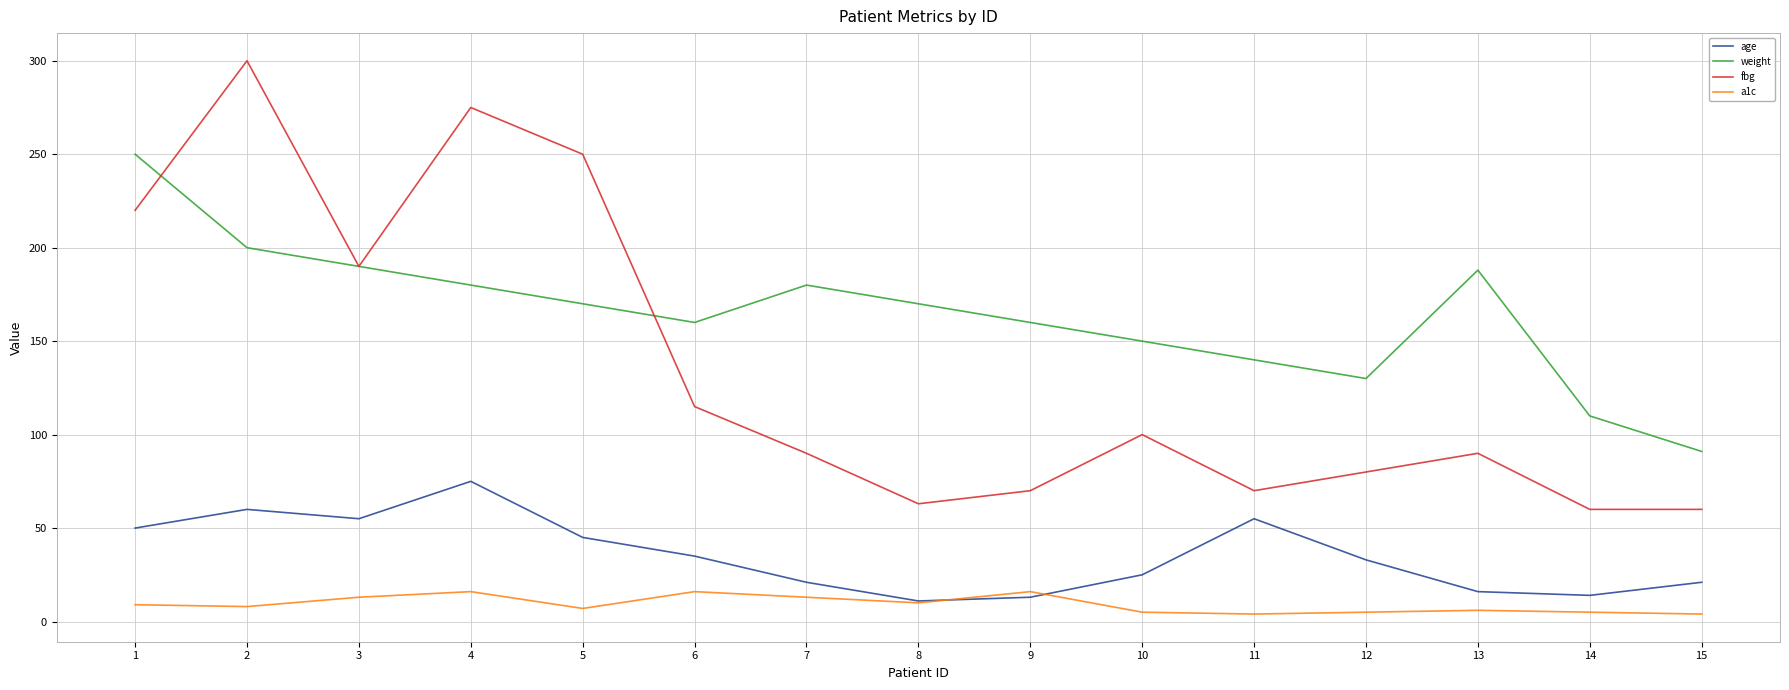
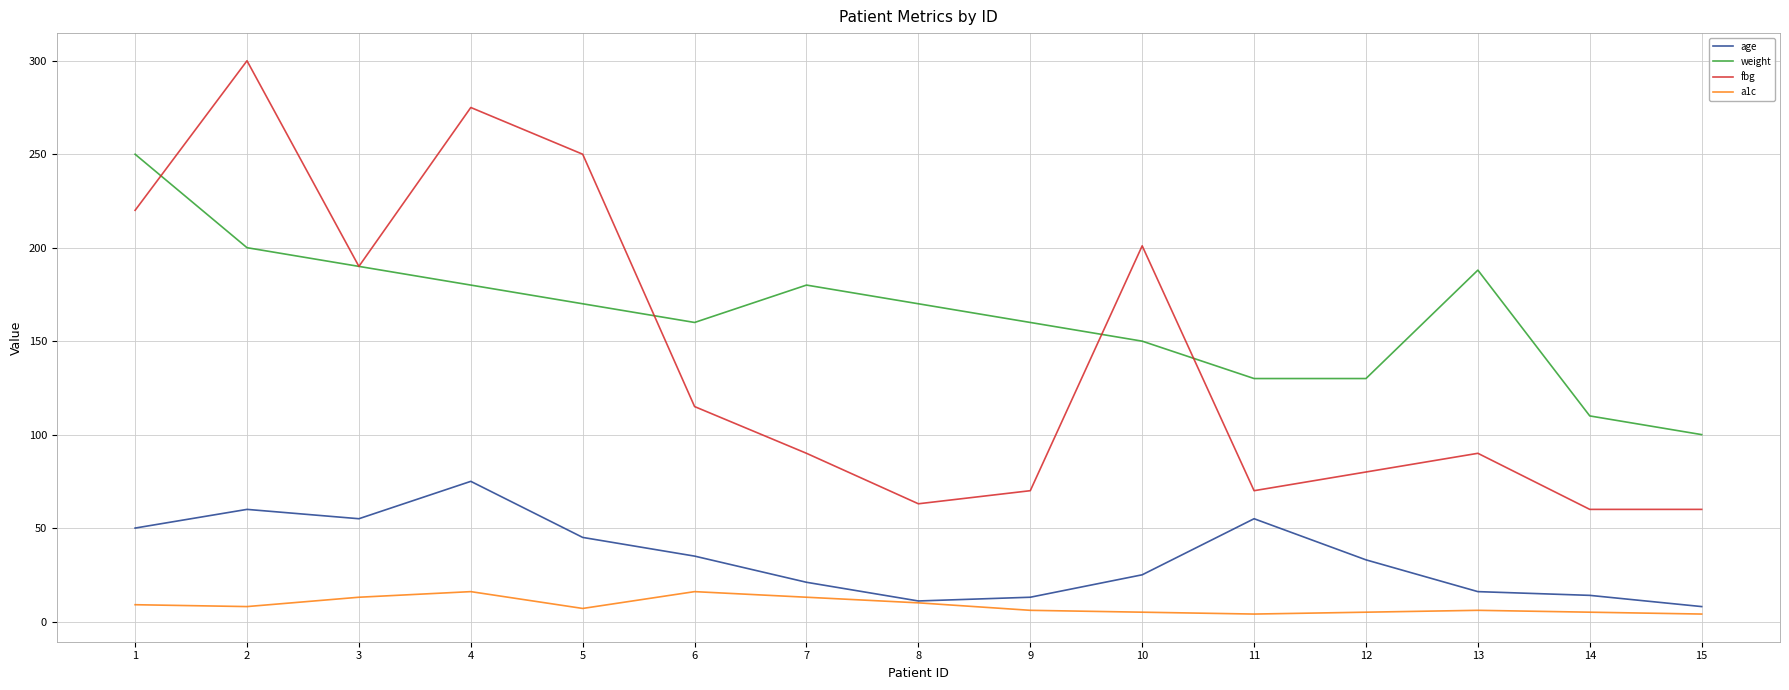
  {
    "age": {
      "1": 50,
      "2": 60,
      "3": 55,
      "4": 75,
      "5": 45,
      "6": 35,
      "7": 21,
      "9": 13,
      "10": 25,
      "11": 55,
      "12": 33,
      "13": 16,
      "14": 14,
-     "15": 21
+     "15": 8
    },
    "weight": {
      "1": 250,
      "2": 200,
      "4": 180,
      "5": 170,
      "6": 160,
      "7": 180,
      "8": 170,
      "9": 160,
      "10": 150,
-     "11": 140,
+     "11": 130,
      "12": 130,
      "13": 188,
      "14": 110,
-     "15": 91
+     "15": 100
    },
    "fbg": {
      "1": 220,
      "2": 300,
      "4": 275,
      "5": 250,
      "6": 115,
      "7": 90,
      "8": 63,
      "9": 70,
-     "10": 100,
+     "10": 201,
      "11": 70,
      "12": 80,
      "13": 90,
      "14": 60,
      "15": 60
    },
    "a1c": {
      "1": 9,
      "2": 8,
      "3": 13,
      "4": 16,
      "5": 7,
      "6": 16,
      "7": 13,
-     "9": 16,
+     "9": 6,
      "10": 5,
      "11": 4,
      "12": 5,
      "13": 6,
      "14": 5,
      "15": 4
    }
  }
